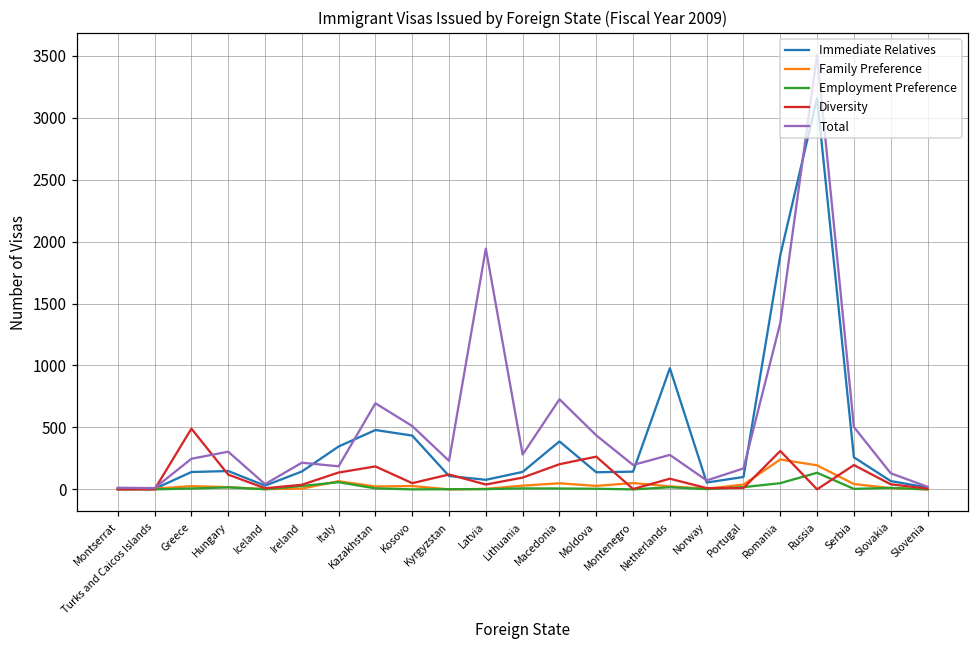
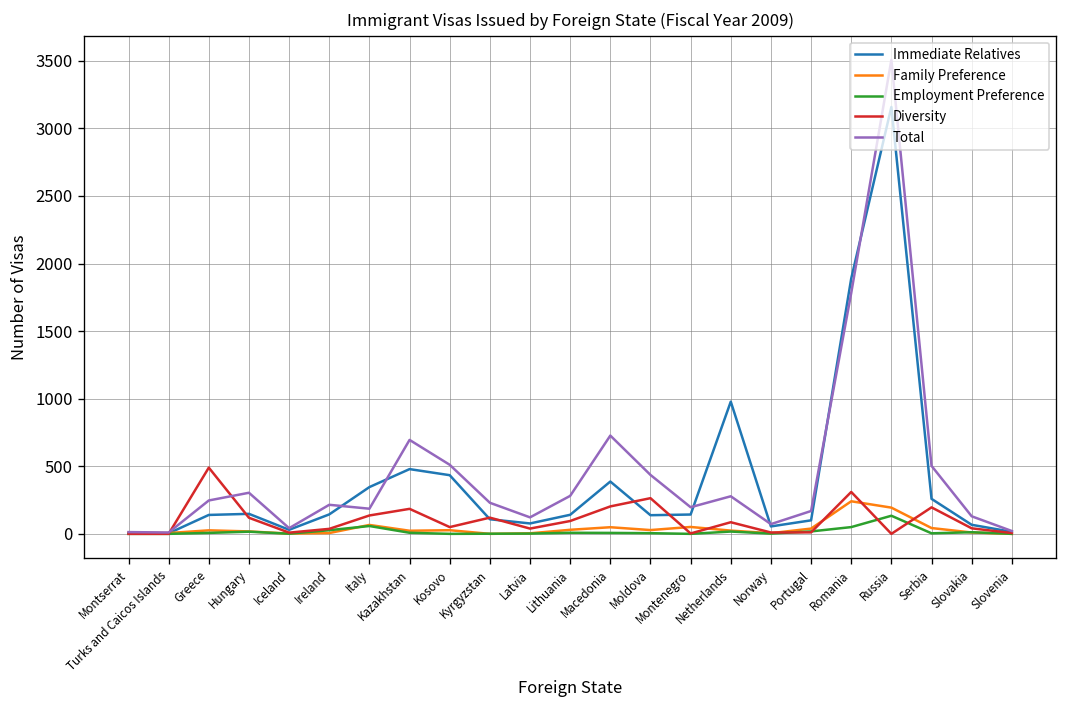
  {
    "Immediate Relatives": {
      "Greece": 140,
      "Hungary": 150,
      "Ireland": 140,
      "Italy": 350,
      "Kazakhstan": 480,
      "Kosovo": 430,
      "Latvia": 80,
      "Lithuania": 140,
      "Macedonia": 390,
      "Moldova": 140,
      "Montenegro": 140,
      "Netherlands": 980,
      "Portugal": 100,
      "Romania": 1890,
      "Serbia": 260,
      "Slovakia": 70
    },
    "Family Preference": {
      "Kosovo": 30,
      "Macedonia": 50,
      "Moldova": 30,
      "Montenegro": 50,
      "Romania": 240,
      "Russia": 190,
      "Serbia": 40
    },
    "Employment Preference": {
      "Kosovo": 0,
      "Macedonia": 10,
      "Moldova": 10,
      "Romania": 50,
      "Russia": 130,
      "Serbia": 0
    },
    "Diversity": {
      "Greece": 490,
      "Hungary": 120,
      "Italy": 140,
      "Kazakhstan": 190,
      "Kosovo": 50,
      "Latvia": 40,
      "Lithuania": 100,
      "Macedonia": 200,
      "Moldova": 260,
      "Netherlands": 90,
      "Romania": 310,
      "Russia": 0,
      "Serbia": 200,
      "Slovakia": 40
    },
    "Total": {
      "Greece": 250,
      "Hungary": 300,
      "Ireland": 220,
      "Italy": 190,
      "Kazakhstan": 700,
      "Kosovo": 510,
      "Kyrgyzstan": 230,
-     "Latvia": 1940,
+     "Latvia": 120,
      "Lithuania": 280,
      "Macedonia": 730,
      "Moldova": 440,
      "Montenegro": 200,
      "Netherlands": 280,
      "Portugal": 170,
-     "Romania": 1340,
+     "Romania": 1780,
      "Serbia": 500,
      "Slovakia": 130
    }
  }
